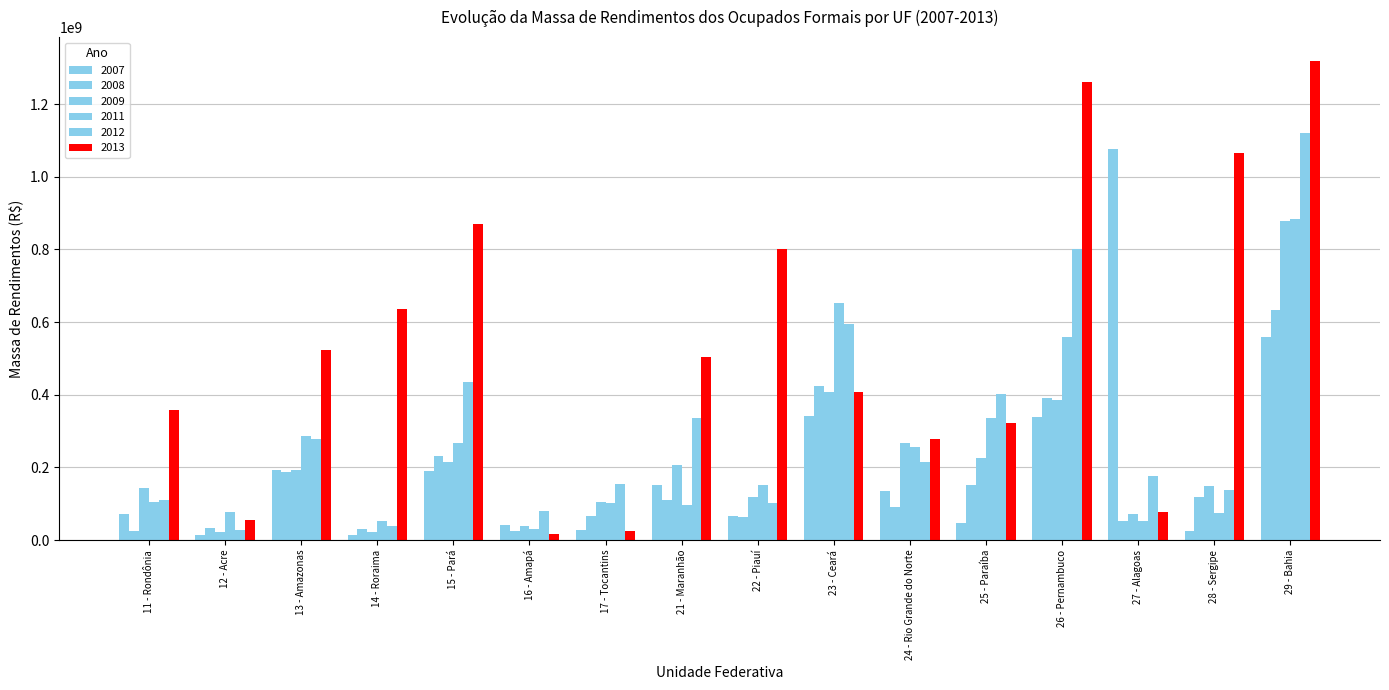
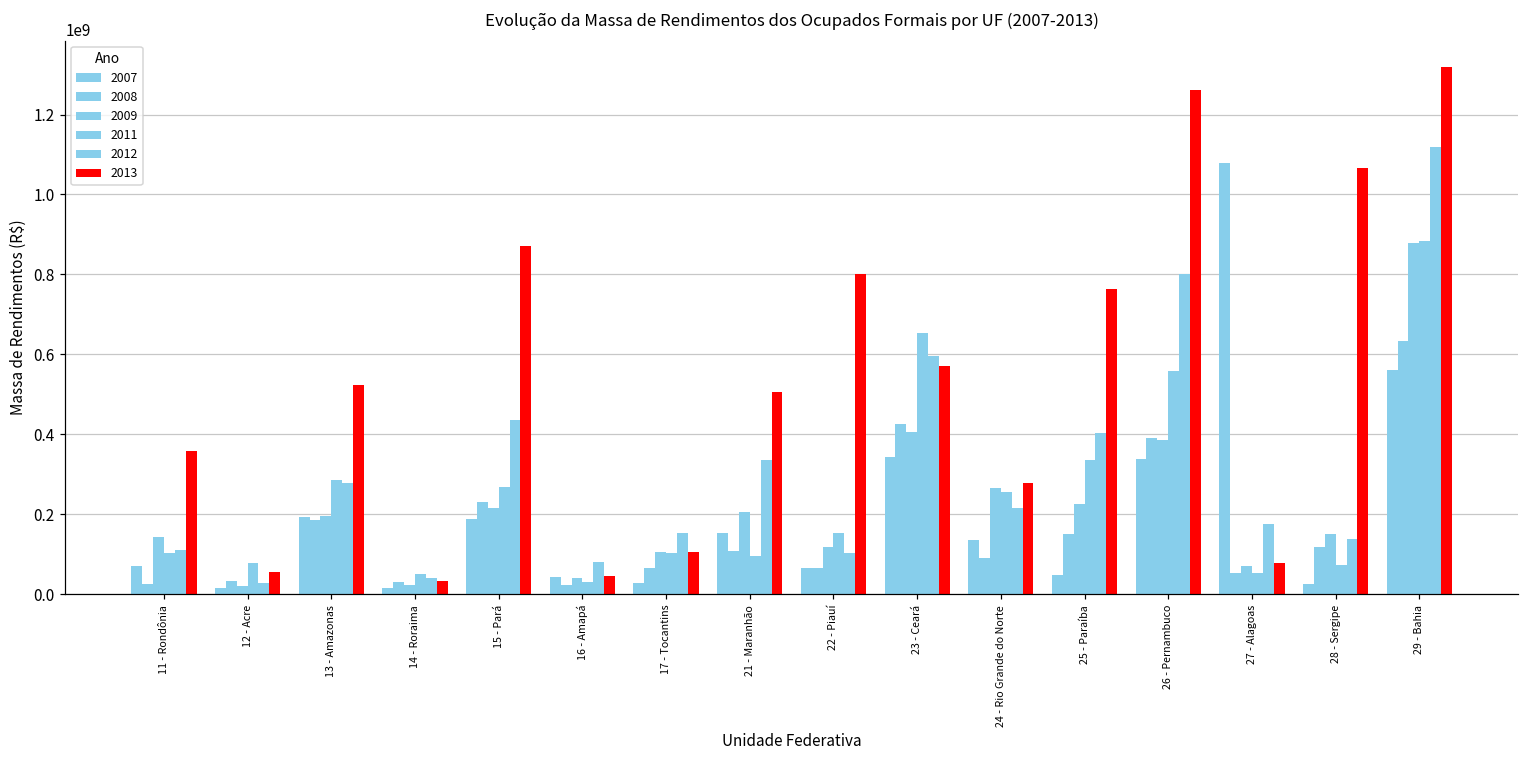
  {
    "2013": {
      "11 - Rondônia": 360000000,
      "12 - Acre": 50000000,
      "13 - Amazonas": 520000000,
-     "14 - Roraima": 640000000,
+     "14 - Roraima": 30000000,
      "15 - Pará": 870000000,
-     "16 - Amapá": 20000000,
-     "17 - Tocantins": 30000000,
+     "16 - Amapá": 40000000,
+     "17 - Tocantins": 100000000,
      "21 - Maranhão": 510000000,
      "22 - Piauí": 800000000,
-     "23 - Ceará": 410000000,
+     "23 - Ceará": 570000000,
      "24 - Rio Grande do Norte": 280000000,
-     "25 - Paraíba": 320000000,
+     "25 - Paraíba": 760000000,
      "26 - Pernambuco": 1260000000,
      "27 - Alagoas": 80000000,
      "28 - Sergipe": 1070000000,
      "29 - Bahia": 1320000000
    }
  }
